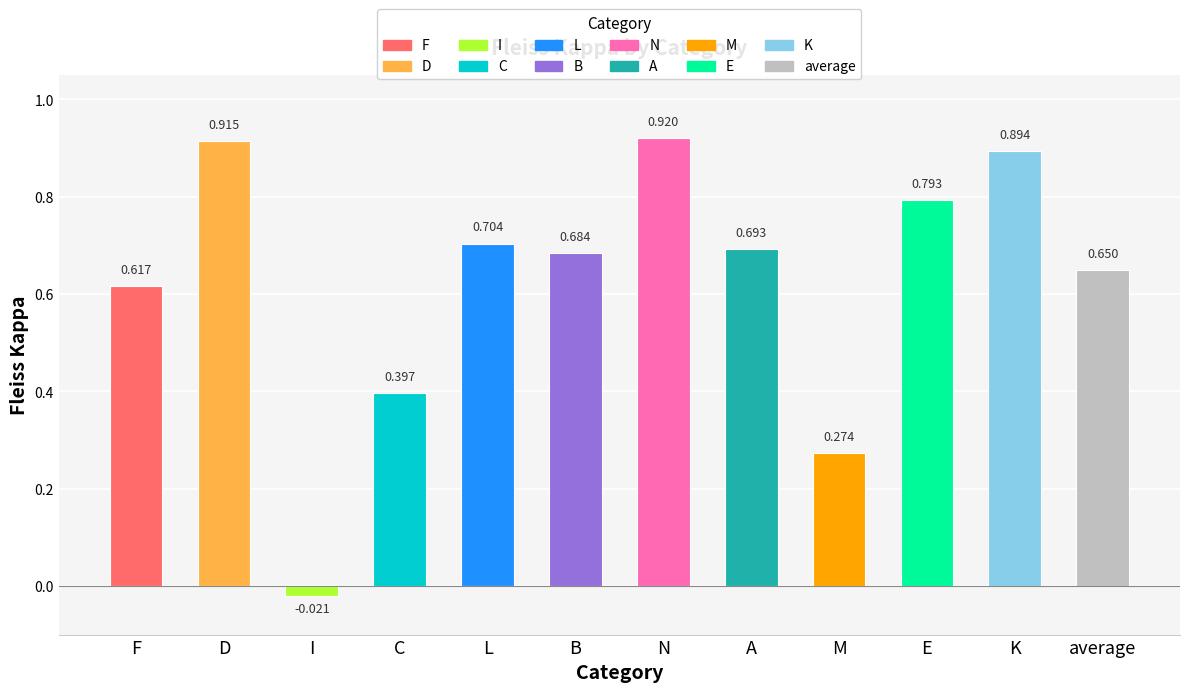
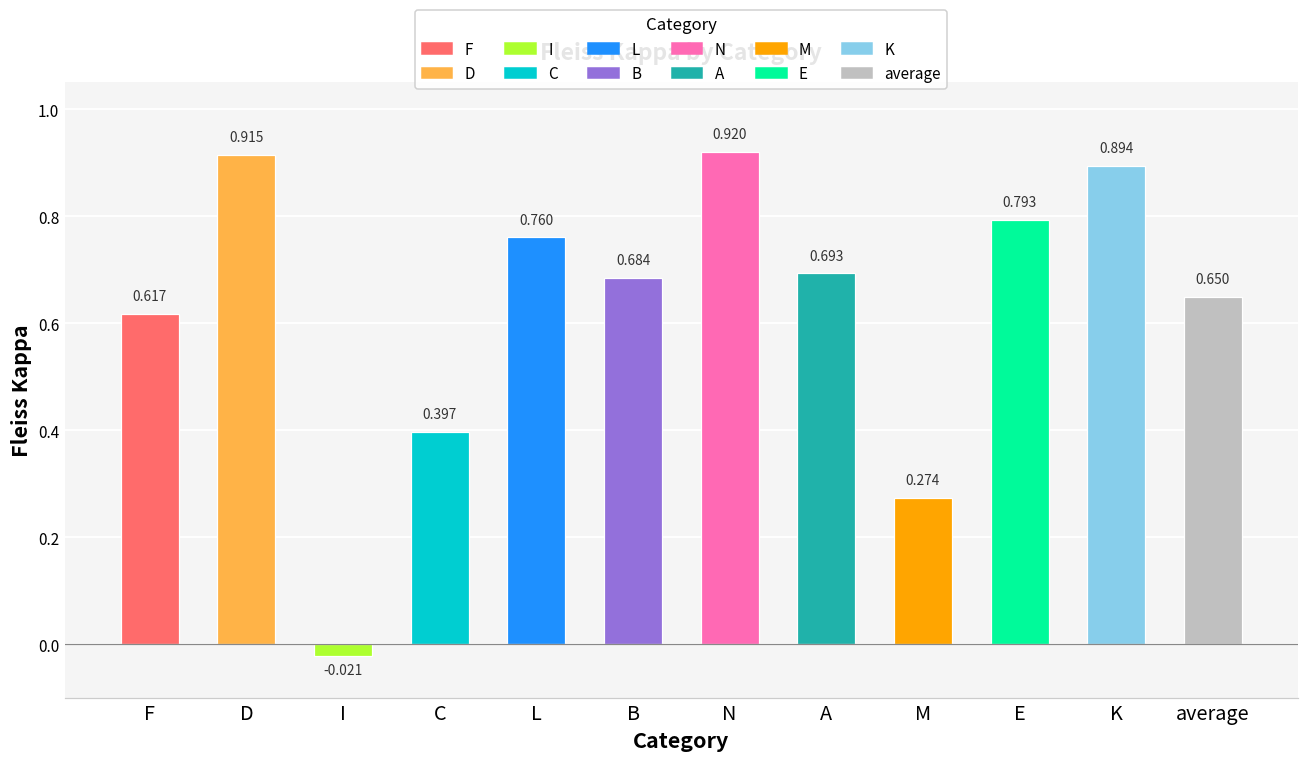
  {
    "F": 0.617,
    "D": 0.915,
    "I": -0.021,
    "C": 0.397,
-   "L": 0.704,
+   "L": 0.760,
    "B": 0.684,
    "N": 0.920,
    "A": 0.693,
    "M": 0.274,
    "E": 0.793,
    "K": 0.894,
    "average": 0.650
  }
